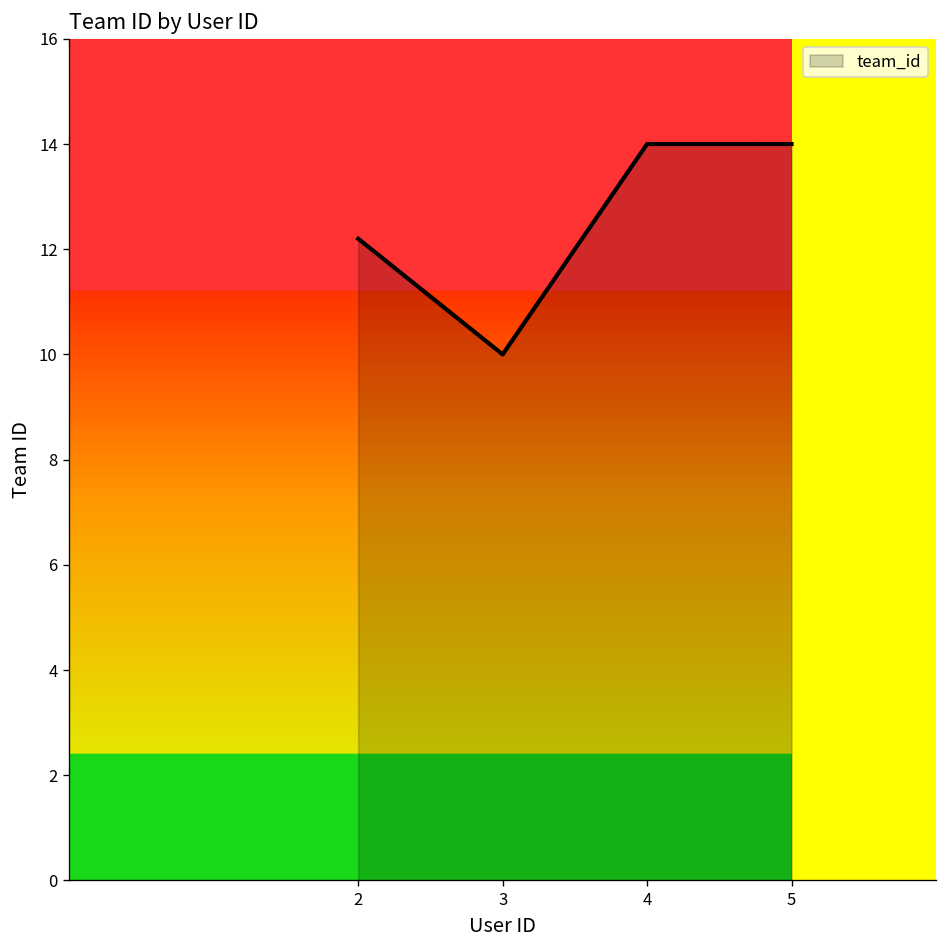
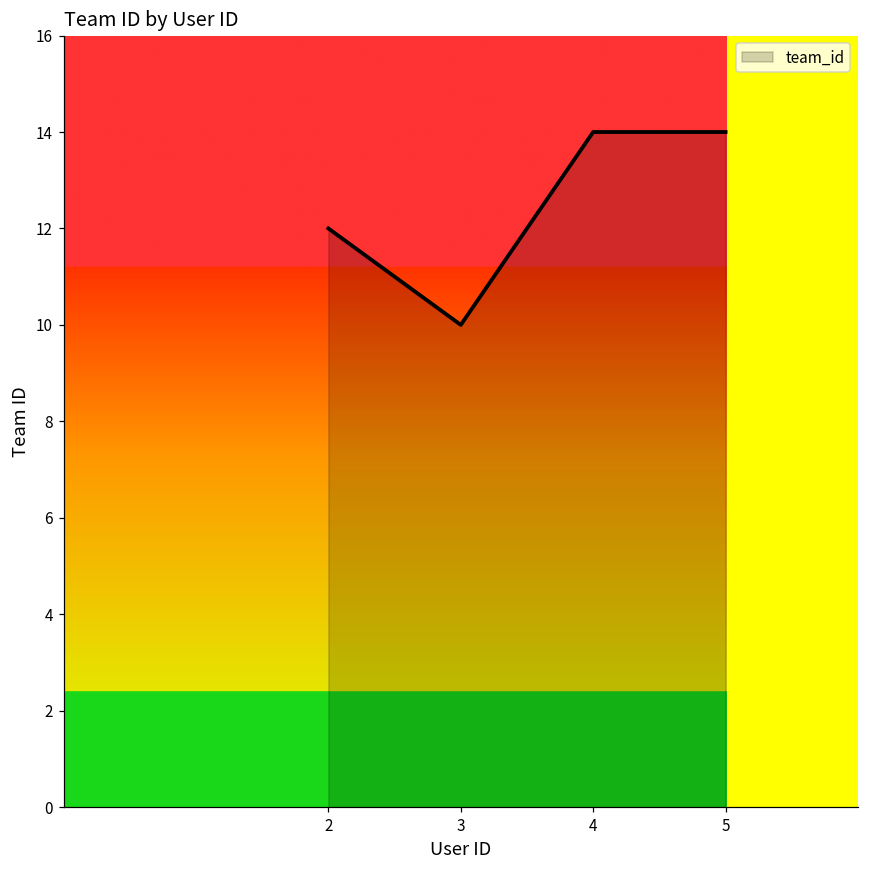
  {
-   "2": 12.2,
+   "2": 12.0,
    "3": 10.0,
    "4": 14.0,
    "5": 14.0
  }
